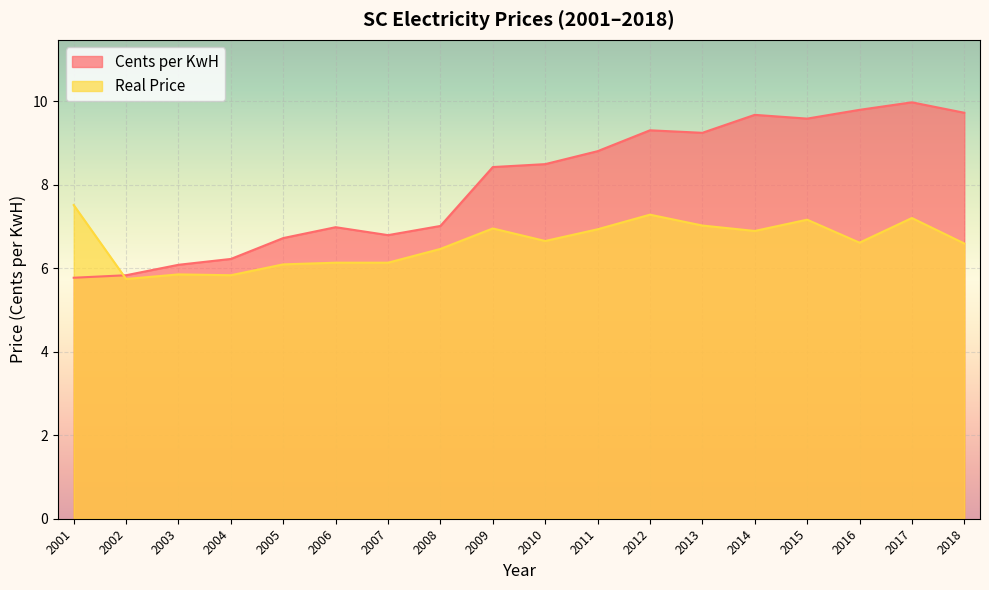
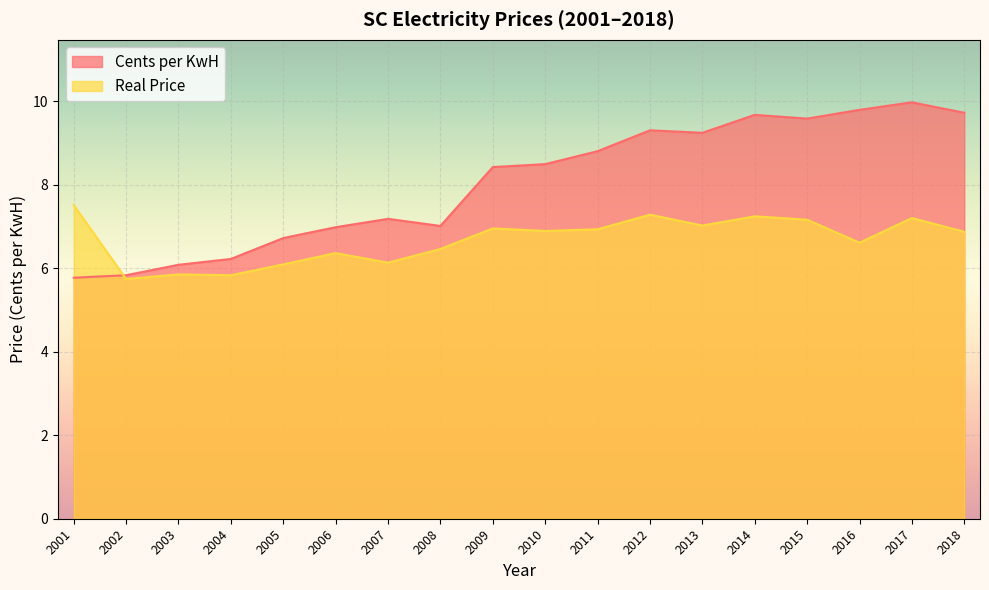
  {
    "Cents per KwH": {
      "2001": 5.8,
      "2002": 5.8,
      "2003": 6.1,
      "2004": 6.2,
      "2005": 6.7,
      "2006": 7.0,
-     "2007": 6.8,
+     "2007": 7.2,
      "2008": 7.0,
      "2009": 8.4,
      "2010": 8.5,
      "2011": 8.8,
      "2012": 9.3,
      "2013": 9.2,
      "2014": 9.7,
      "2015": 9.6,
      "2016": 9.8,
      "2017": 10.0,
      "2018": 9.7
    },
    "Real Price": {
      "2001": 7.5,
      "2002": 5.7,
      "2003": 5.9,
      "2004": 5.8,
      "2005": 6.1,
-     "2006": 6.1,
+     "2006": 6.4,
      "2007": 6.1,
      "2008": 6.5,
      "2009": 7.0,
-     "2010": 6.7,
+     "2010": 6.9,
      "2011": 6.9,
      "2012": 7.3,
      "2013": 7.0,
-     "2014": 6.9,
+     "2014": 7.2,
      "2015": 7.2,
      "2016": 6.6,
      "2017": 7.2,
-     "2018": 6.6
+     "2018": 6.9
    }
  }
